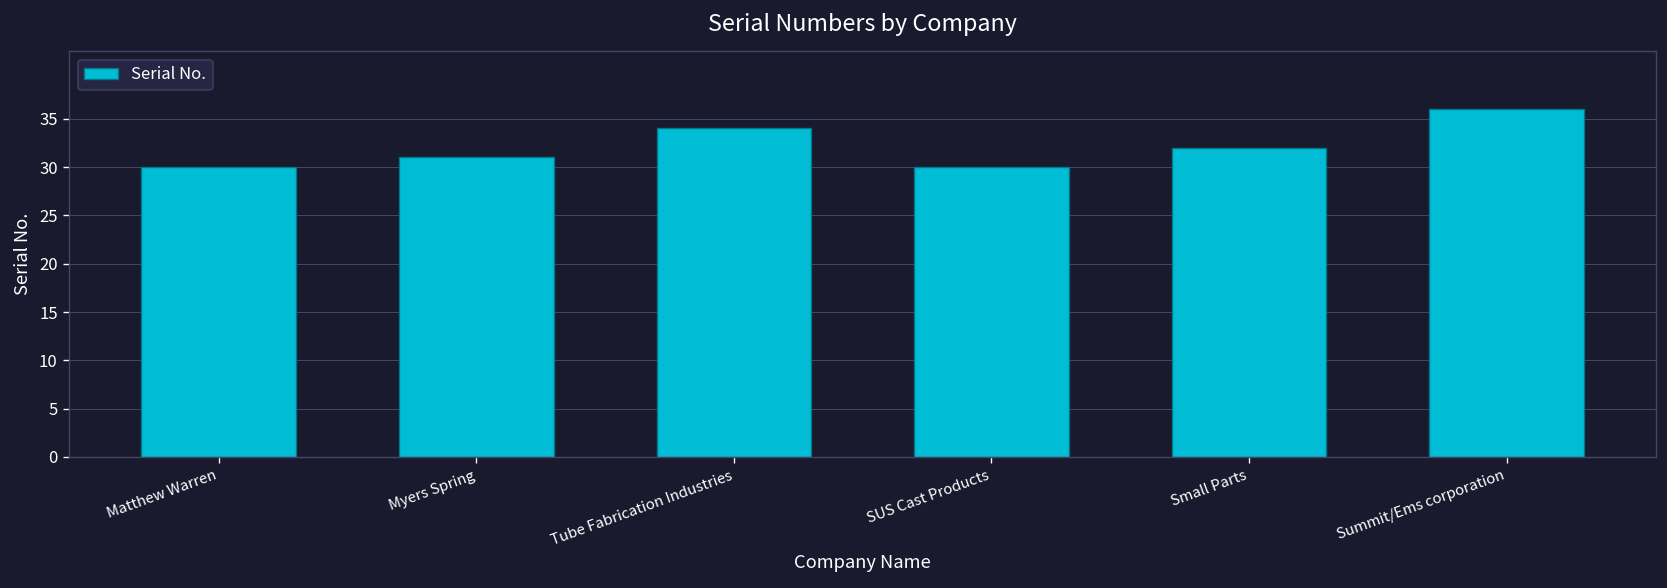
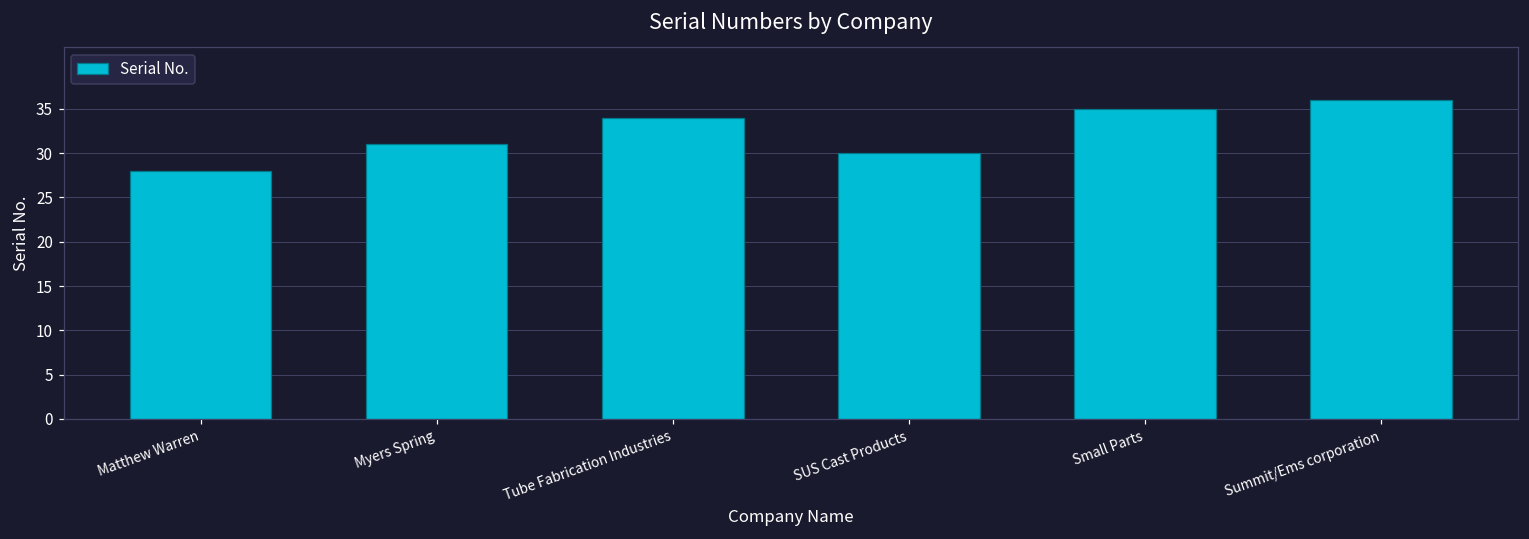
  {
-   "Matthew Warren": 30,
+   "Matthew Warren": 28,
    "Myers Spring": 31,
    "Tube Fabrication Industries": 34,
    "SUS Cast Products": 30,
-   "Small Parts": 32,
+   "Small Parts": 35,
    "Summit/Ems corporation": 36
  }
